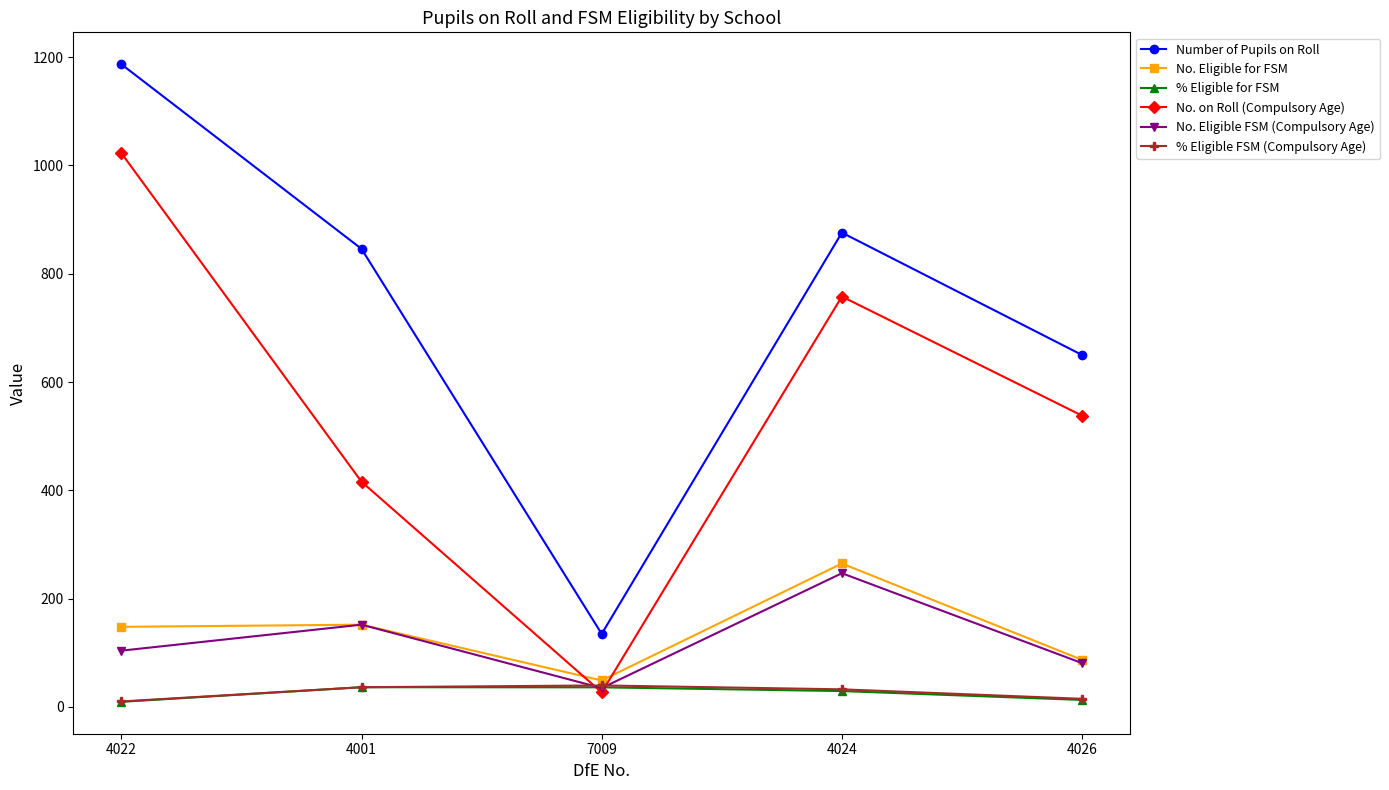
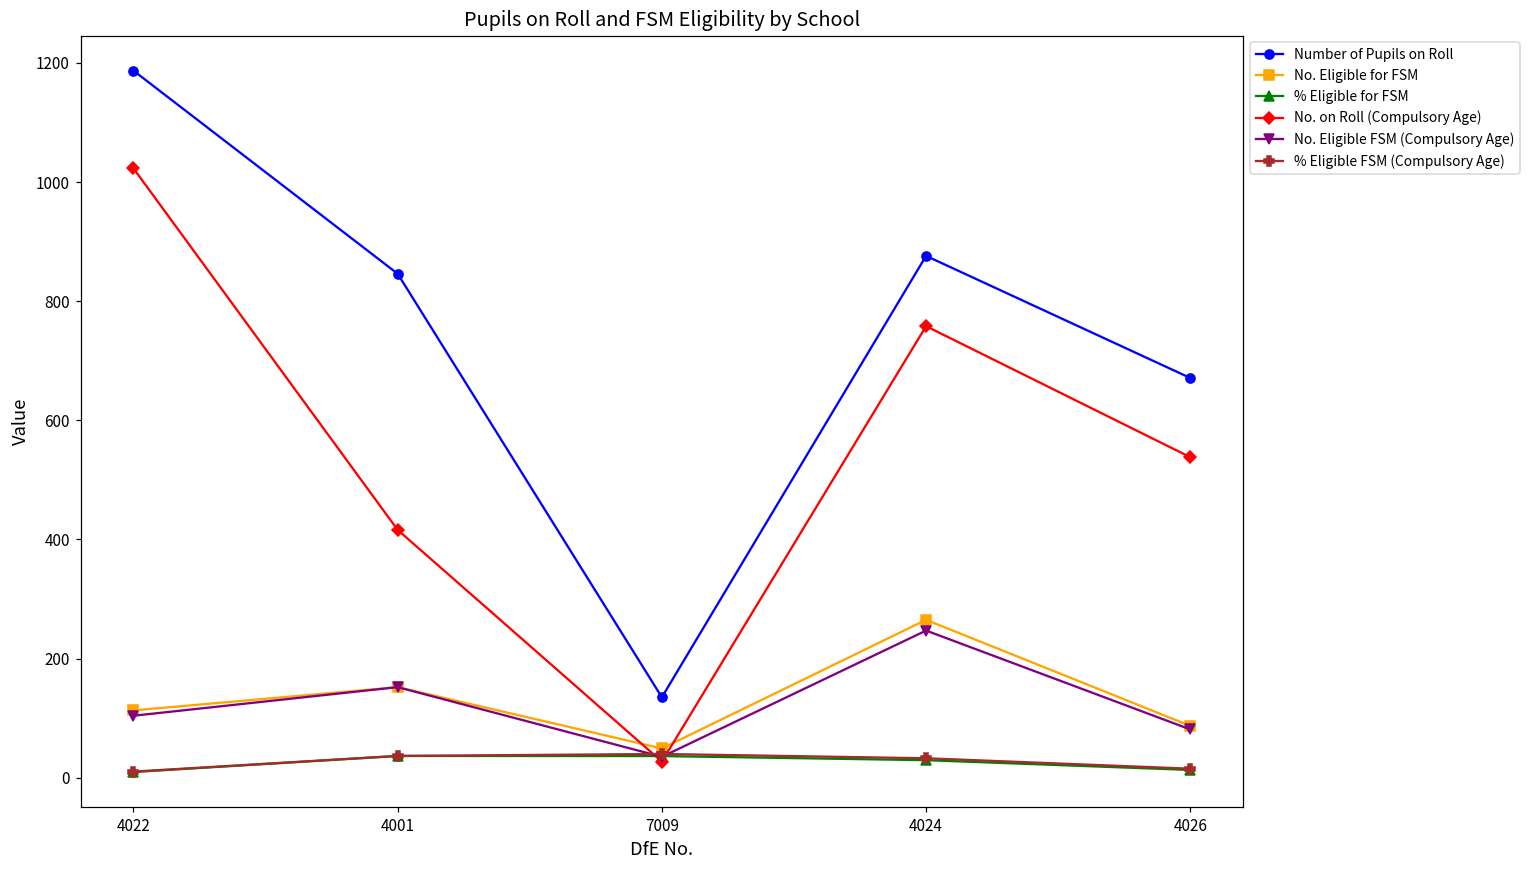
  {
    "Number of Pupils on Roll": {
      "4022": 1190,
      "4001": 850,
      "7009": 140,
      "4024": 880,
-     "4026": 650
+     "4026": 670
    },
    "No. Eligible for FSM": {
-     "4022": 150,
+     "4022": 110,
      "7009": 50,
      "4024": 270,
      "4026": 90
    },
    "No. on Roll (Compulsory Age)": {
      "4022": 1020,
      "4001": 420,
      "7009": 30,
      "4024": 760,
      "4026": 540
    },
    "No. Eligible FSM (Compulsory Age)": {
      "4022": 100,
      "4024": 250,
      "4026": 80
    }
  }
